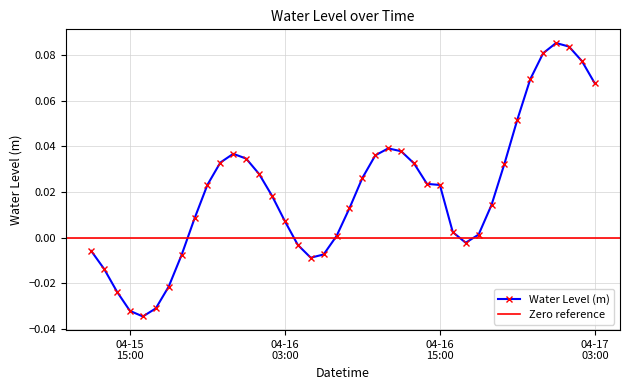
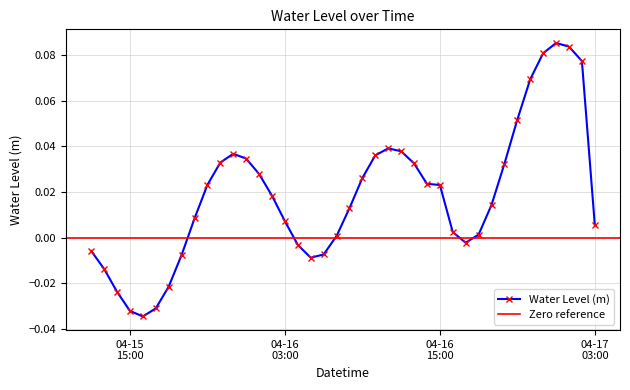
  {
    "04-15 15:00": -0.032,
    "04-16 03:00": 0.007,
    "04-16 15:00": 0.023,
-   "04-17 03:00": 0.067
+   "04-17 03:00": 0.005
  }
